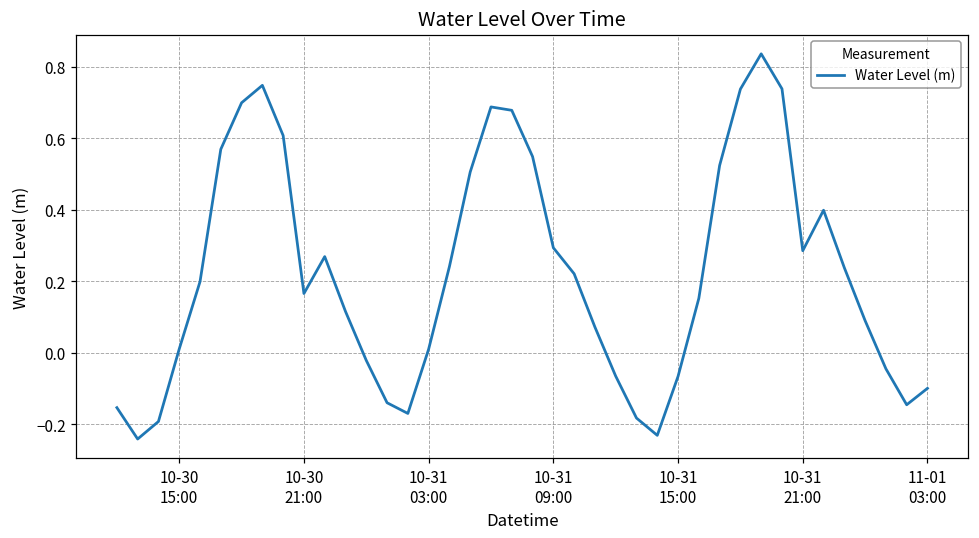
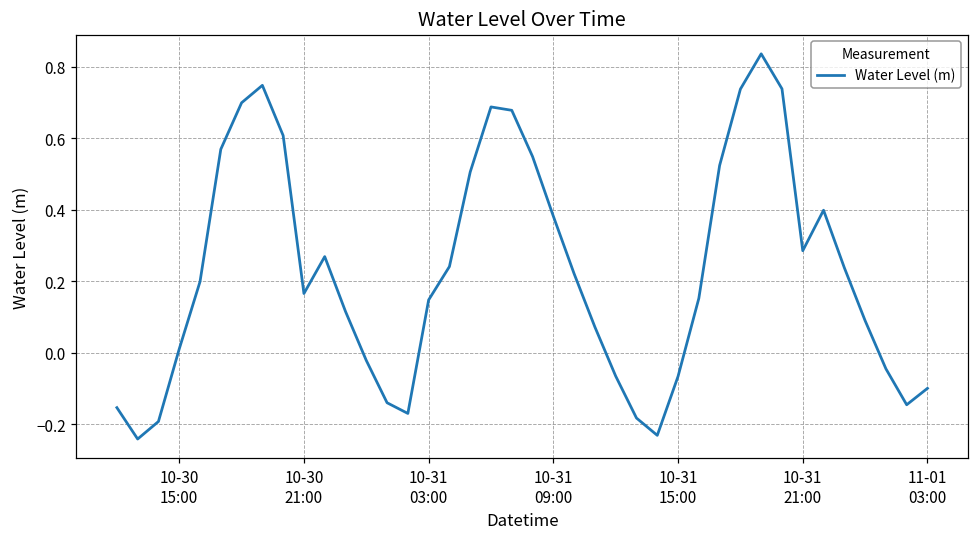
  {
    "10-30 15:00": 0.01,
    "10-30 21:00": 0.17,
-   "10-31 03:00": 0.01,
-   "10-31 09:00": 0.29,
+   "10-31 03:00": 0.15,
+   "10-31 09:00": 0.38,
    "10-31 15:00": -0.07,
    "10-31 21:00": 0.29,
    "11-01 03:00": -0.10
  }
